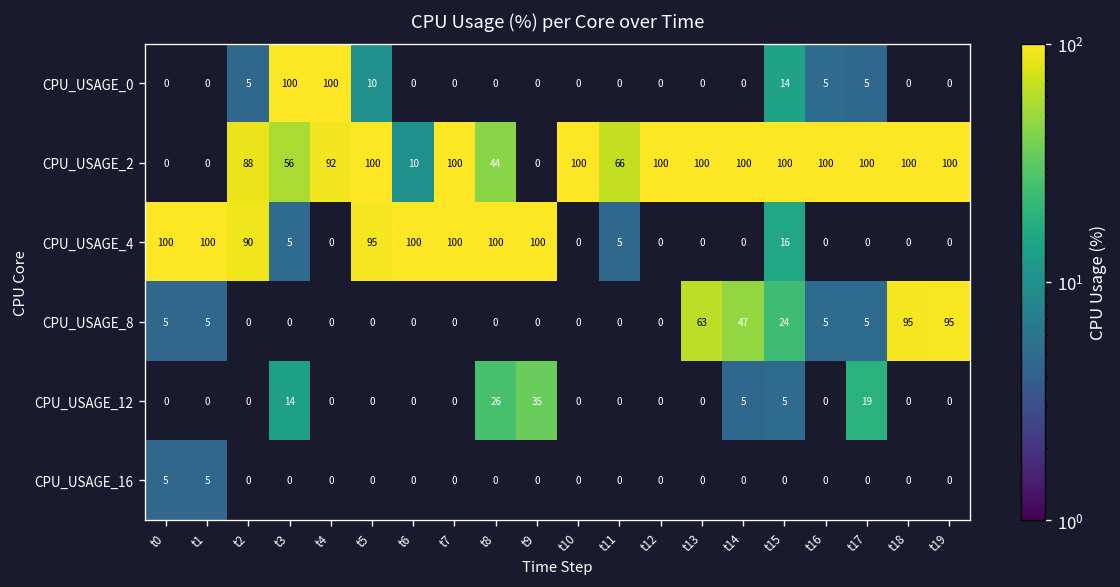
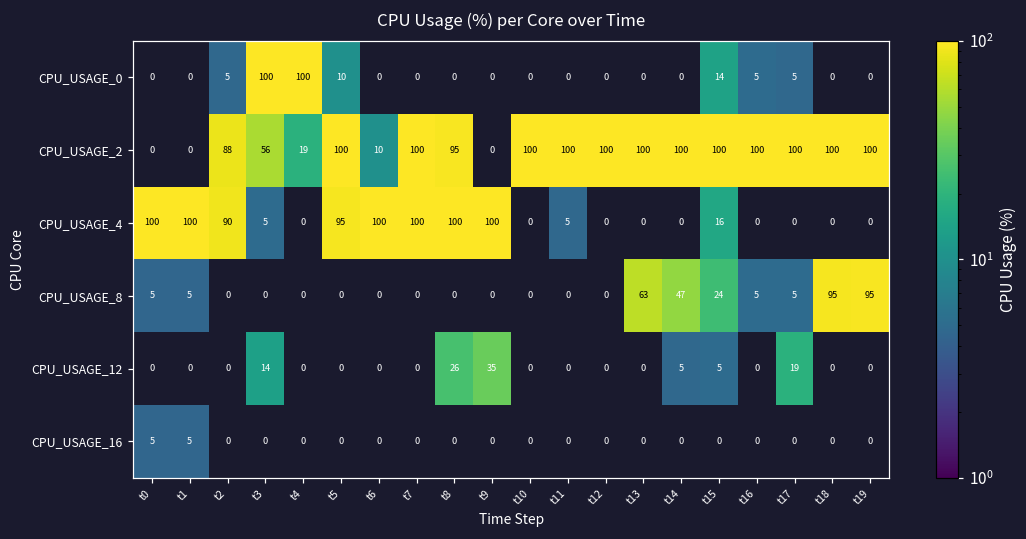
  {
    "CPU_USAGE_0": {
      "t2": 5,
      "t3": 100,
      "t4": 100,
      "t5": 10,
      "t15": 14,
      "t16": 5,
      "t17": 5
    },
    "CPU_USAGE_2": {
      "t2": 88,
      "t3": 56,
-     "t4": 92,
+     "t4": 19,
      "t5": 100,
      "t6": 10,
      "t7": 100,
-     "t8": 44,
+     "t8": 95,
      "t10": 100,
-     "t11": 66,
+     "t11": 100,
      "t12": 100,
      "t13": 100,
      "t14": 100,
      "t15": 100,
      "t16": 100,
      "t17": 100,
      "t18": 100,
      "t19": 100
    },
    "CPU_USAGE_4": {
      "t0": 100,
      "t1": 100,
      "t2": 90,
      "t3": 5,
      "t5": 95,
      "t6": 100,
      "t7": 100,
      "t8": 100,
      "t9": 100,
      "t11": 5,
      "t15": 16
    },
    "CPU_USAGE_8": {
      "t0": 5,
      "t1": 5,
      "t13": 63,
      "t14": 47,
      "t15": 24,
      "t16": 5,
      "t17": 5,
      "t18": 95,
      "t19": 95
    },
    "CPU_USAGE_12": {
      "t3": 14,
      "t8": 26,
      "t9": 35,
      "t14": 5,
      "t15": 5,
      "t17": 19
    },
    "CPU_USAGE_16": {
      "t0": 5,
      "t1": 5
    }
  }
